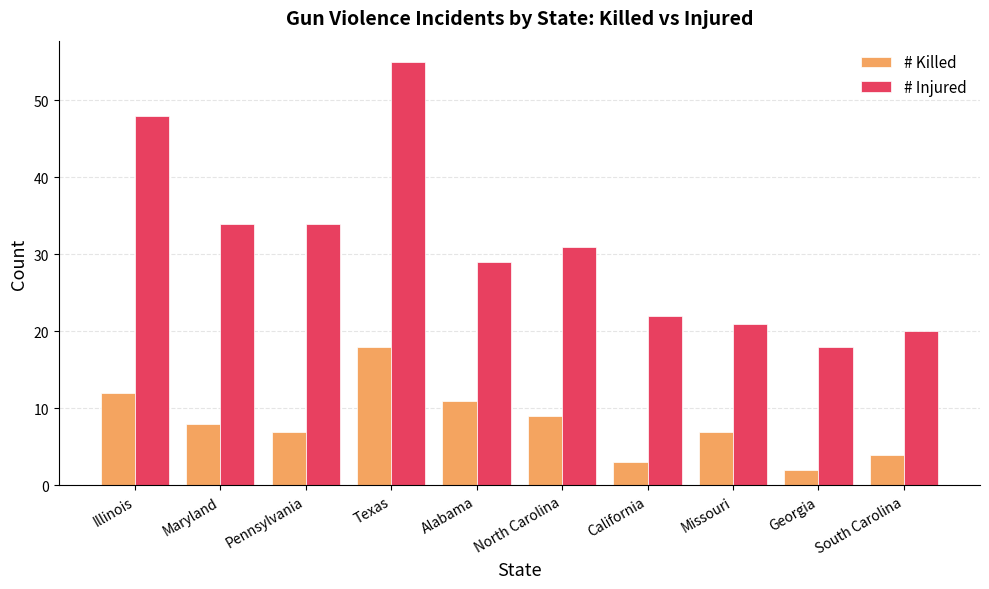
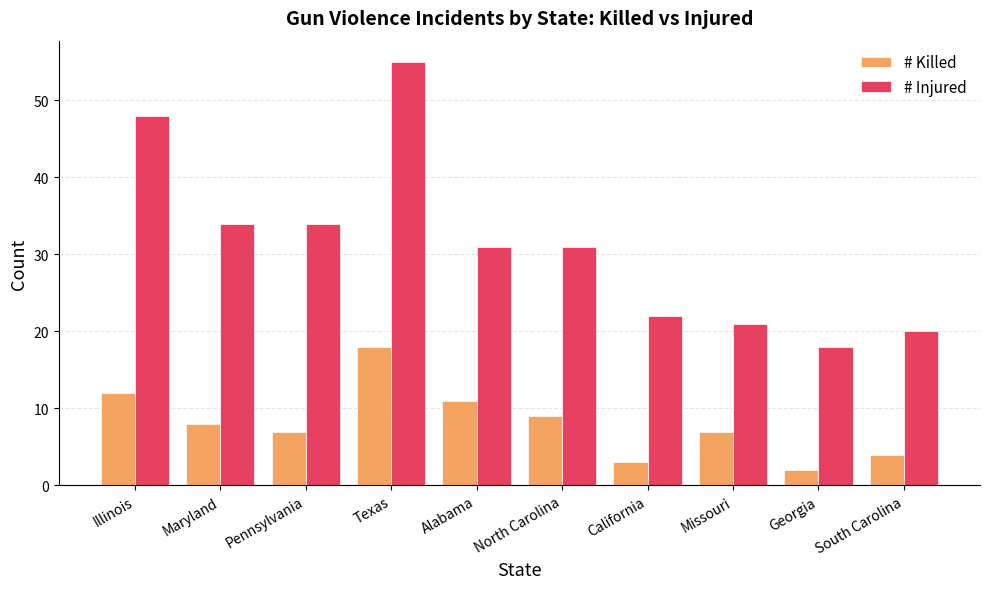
  {
    "# Killed": {
      "Illinois": 12,
      "Maryland": 8,
      "Pennsylvania": 7,
      "Texas": 18,
      "Alabama": 11,
      "North Carolina": 9,
      "California": 3,
      "Missouri": 7,
      "Georgia": 2,
      "South Carolina": 4
    },
    "# Injured": {
      "Illinois": 48,
      "Maryland": 34,
      "Pennsylvania": 34,
      "Texas": 55,
-     "Alabama": 29,
+     "Alabama": 31,
      "North Carolina": 31,
      "California": 22,
      "Missouri": 21,
      "Georgia": 18,
      "South Carolina": 20
    }
  }
